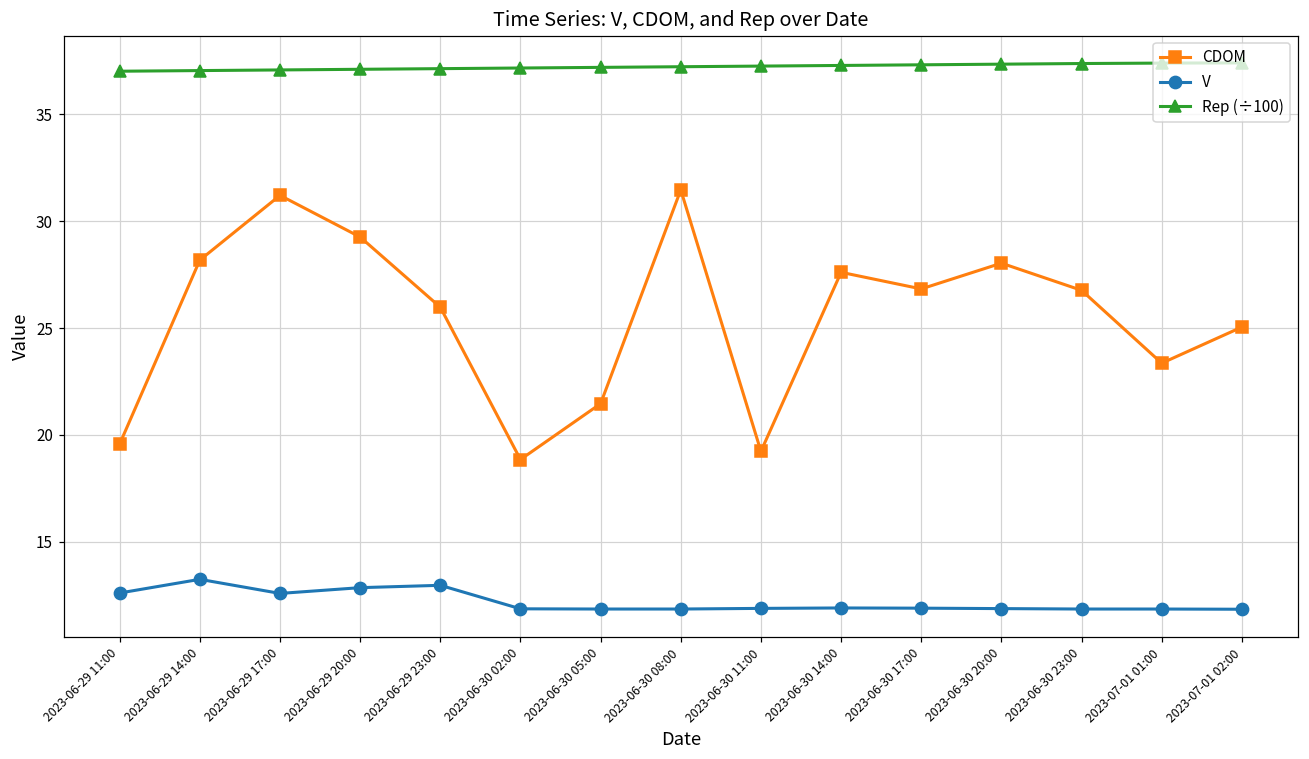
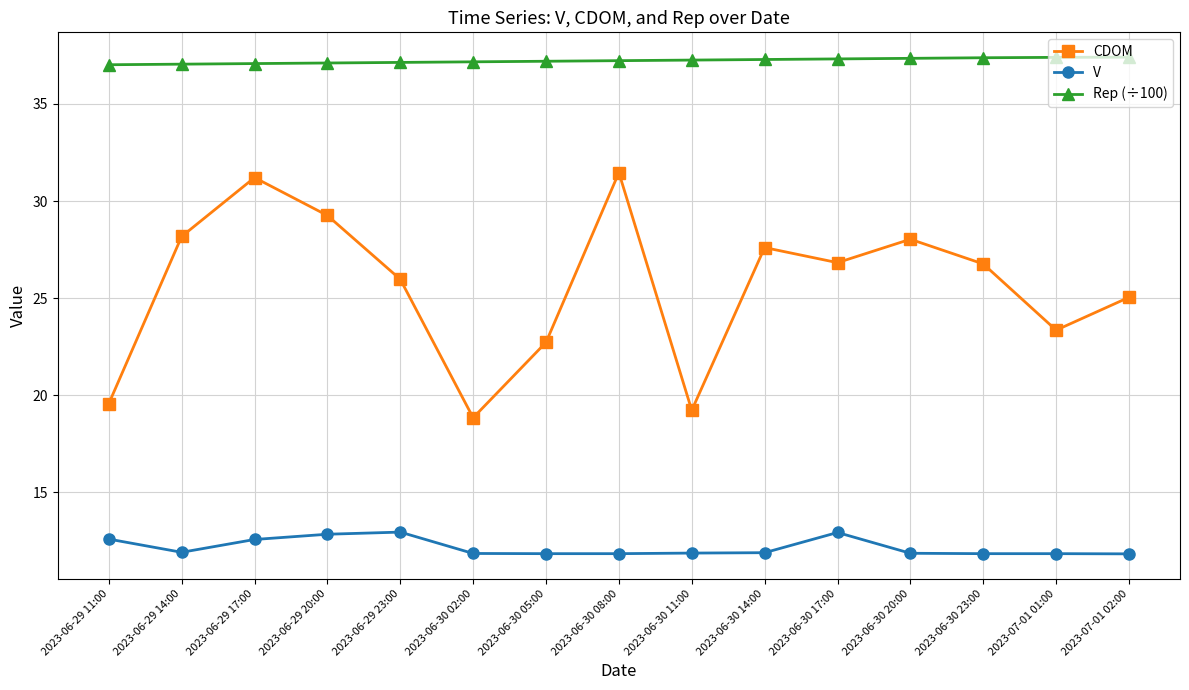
  {
    "CDOM": {
      "2023-06-29 11:00": 19.6,
      "2023-06-29 14:00": 28.2,
      "2023-06-29 17:00": 31.2,
      "2023-06-29 20:00": 29.3,
      "2023-06-29 23:00": 26.0,
      "2023-06-30 02:00": 18.8,
-     "2023-06-30 05:00": 21.5,
+     "2023-06-30 05:00": 22.7,
      "2023-06-30 08:00": 31.5,
      "2023-06-30 11:00": 19.2,
      "2023-06-30 14:00": 27.6,
      "2023-06-30 17:00": 26.8,
      "2023-06-30 20:00": 28.0,
      "2023-06-30 23:00": 26.8,
      "2023-07-01 01:00": 23.4,
      "2023-07-01 02:00": 25.0
    },
    "V": {
      "2023-06-29 11:00": 12.6,
-     "2023-06-29 14:00": 13.2,
+     "2023-06-29 14:00": 11.9,
      "2023-06-29 17:00": 12.6,
      "2023-06-29 20:00": 12.9,
      "2023-06-29 23:00": 13.0,
      "2023-06-30 02:00": 11.9,
      "2023-06-30 05:00": 11.9,
      "2023-06-30 08:00": 11.9,
      "2023-06-30 11:00": 11.9,
      "2023-06-30 14:00": 11.9,
-     "2023-06-30 17:00": 11.9,
+     "2023-06-30 17:00": 12.9,
      "2023-06-30 20:00": 11.9,
      "2023-06-30 23:00": 11.9,
      "2023-07-01 01:00": 11.9,
      "2023-07-01 02:00": 11.8
    },
    "Rep (÷100)": {
      "2023-06-29 11:00": 37.0,
      "2023-06-29 14:00": 37.1,
      "2023-06-29 17:00": 37.1,
      "2023-06-29 20:00": 37.1,
      "2023-06-29 23:00": 37.1,
      "2023-06-30 02:00": 37.2,
      "2023-06-30 05:00": 37.2,
      "2023-06-30 08:00": 37.2,
      "2023-06-30 11:00": 37.3,
      "2023-06-30 14:00": 37.3,
      "2023-06-30 17:00": 37.3,
      "2023-06-30 20:00": 37.4,
      "2023-06-30 23:00": 37.4
    }
  }
